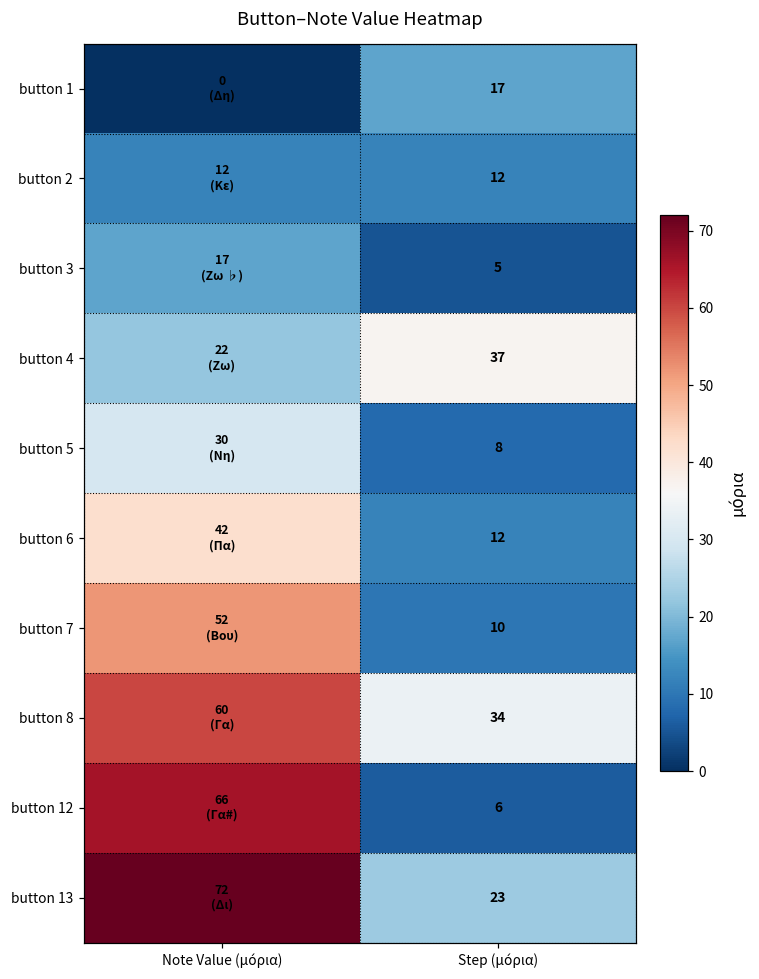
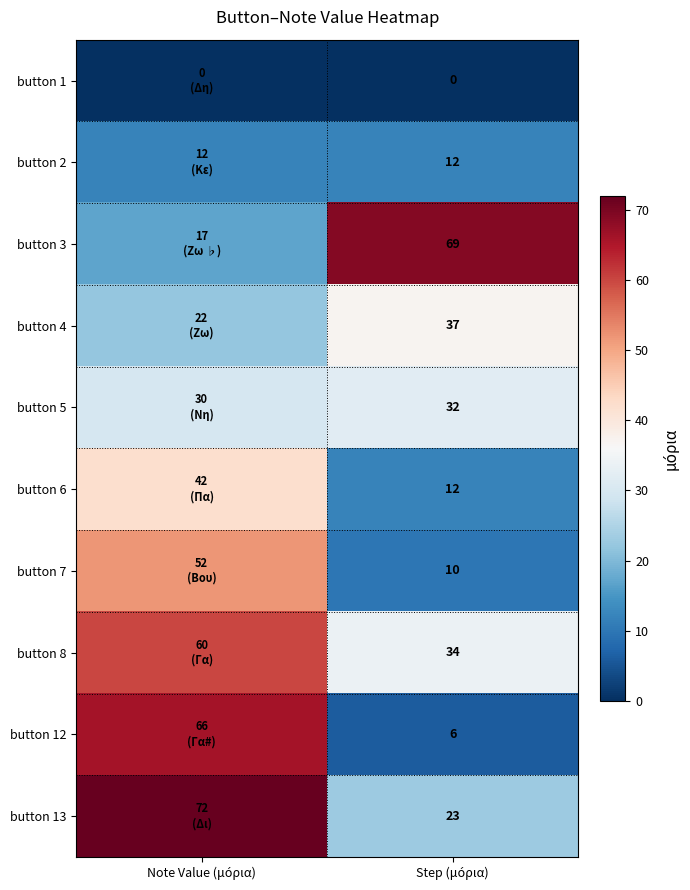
  {
    "button 1": {
      "Note Value (μόρια)": 0,
-     "Step (μόρια)": 17
+     "Step (μόρια)": 0
    },
    "button 2": {
      "Note Value (μόρια)": 12,
      "Step (μόρια)": 12
    },
    "button 3": {
      "Note Value (μόρια)": 17,
-     "Step (μόρια)": 5
+     "Step (μόρια)": 69
    },
    "button 4": {
      "Note Value (μόρια)": 22,
      "Step (μόρια)": 37
    },
    "button 5": {
      "Note Value (μόρια)": 30,
-     "Step (μόρια)": 8
+     "Step (μόρια)": 32
    },
    "button 6": {
      "Note Value (μόρια)": 42,
      "Step (μόρια)": 12
    },
    "button 7": {
      "Note Value (μόρια)": 52,
      "Step (μόρια)": 10
    },
    "button 8": {
      "Note Value (μόρια)": 60,
      "Step (μόρια)": 34
    },
    "button 12": {
      "Note Value (μόρια)": 66,
      "Step (μόρια)": 6
    },
    "button 13": {
      "Note Value (μόρια)": 72,
      "Step (μόρια)": 23
    }
  }
